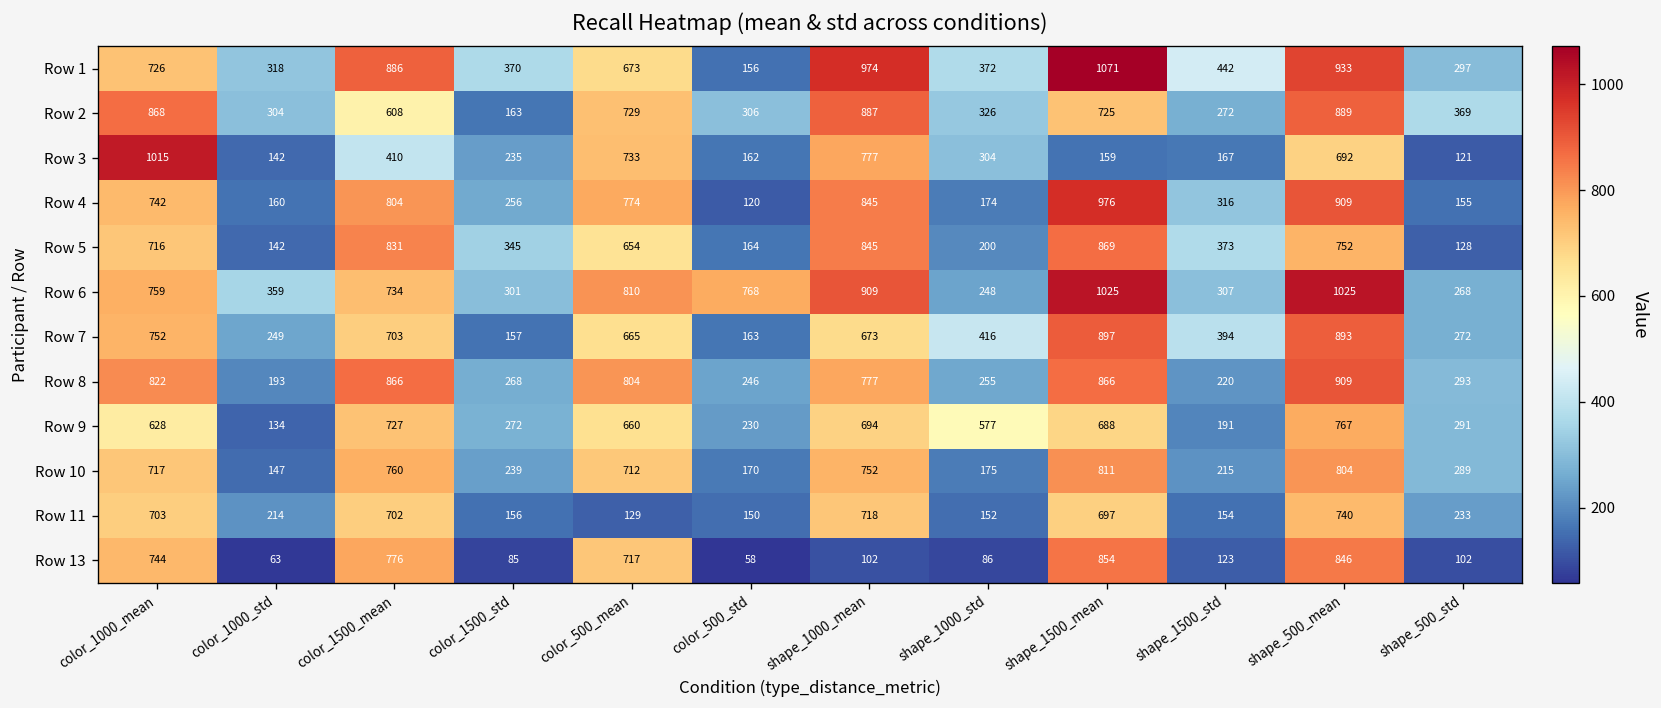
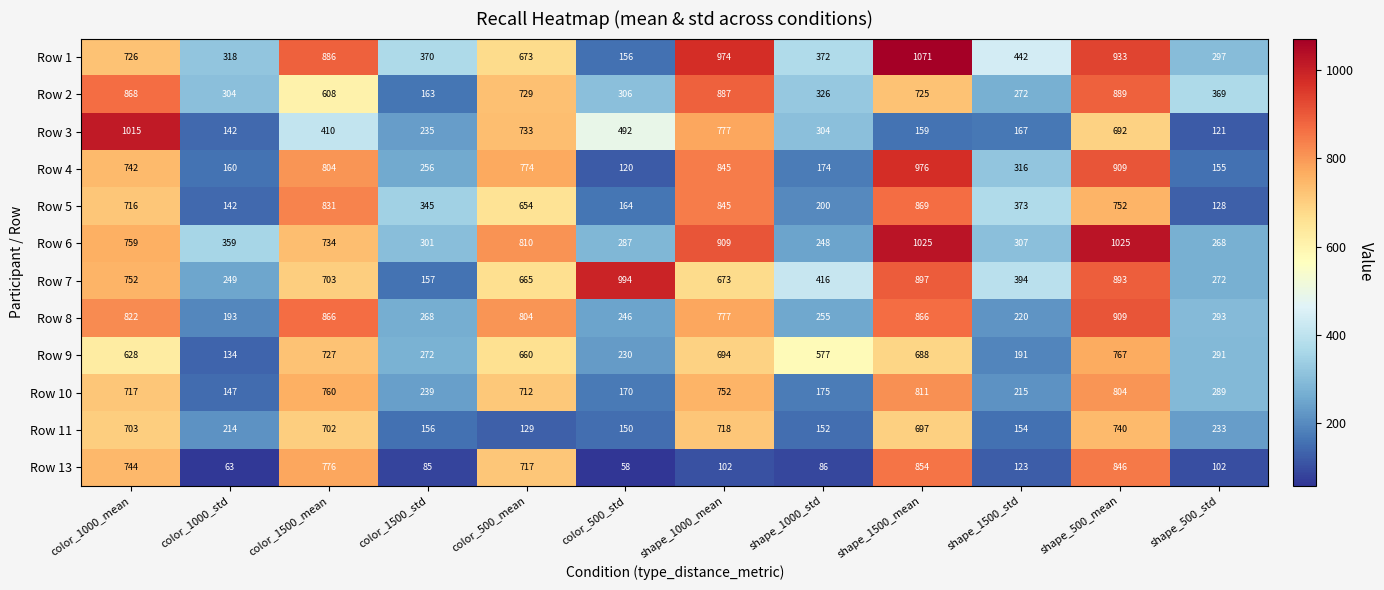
  {
    "Row 1": {
      "color_1000_mean": 726,
      "color_1000_std": 318,
      "color_1500_mean": 886,
      "color_1500_std": 370,
      "color_500_mean": 673,
      "color_500_std": 156,
      "shape_1000_mean": 974,
      "shape_1000_std": 372,
      "shape_1500_mean": 1071,
      "shape_1500_std": 442,
      "shape_500_mean": 933,
      "shape_500_std": 297
    },
    "Row 2": {
      "color_1000_mean": 868,
      "color_1000_std": 304,
      "color_1500_mean": 608,
      "color_1500_std": 163,
      "color_500_mean": 729,
      "color_500_std": 306,
      "shape_1000_mean": 887,
      "shape_1000_std": 326,
      "shape_1500_mean": 725,
      "shape_1500_std": 272,
      "shape_500_mean": 889,
      "shape_500_std": 369
    },
    "Row 3": {
      "color_1000_mean": 1015,
      "color_1000_std": 142,
      "color_1500_mean": 410,
      "color_1500_std": 235,
      "color_500_mean": 733,
-     "color_500_std": 162,
+     "color_500_std": 492,
      "shape_1000_mean": 777,
      "shape_1000_std": 304,
      "shape_1500_mean": 159,
      "shape_1500_std": 167,
      "shape_500_mean": 692,
      "shape_500_std": 121
    },
    "Row 4": {
      "color_1000_mean": 742,
      "color_1000_std": 160,
      "color_1500_mean": 804,
      "color_1500_std": 256,
      "color_500_mean": 774,
      "color_500_std": 120,
      "shape_1000_mean": 845,
      "shape_1000_std": 174,
      "shape_1500_mean": 976,
      "shape_1500_std": 316,
      "shape_500_mean": 909,
      "shape_500_std": 155
    },
    "Row 5": {
      "color_1000_mean": 716,
      "color_1000_std": 142,
      "color_1500_mean": 831,
      "color_1500_std": 345,
      "color_500_mean": 654,
      "color_500_std": 164,
      "shape_1000_mean": 845,
      "shape_1000_std": 200,
      "shape_1500_mean": 869,
      "shape_1500_std": 373,
      "shape_500_mean": 752,
      "shape_500_std": 128
    },
    "Row 6": {
      "color_1000_mean": 759,
      "color_1000_std": 359,
      "color_1500_mean": 734,
      "color_1500_std": 301,
      "color_500_mean": 810,
-     "color_500_std": 768,
+     "color_500_std": 287,
      "shape_1000_mean": 909,
      "shape_1000_std": 248,
      "shape_1500_mean": 1025,
      "shape_1500_std": 307,
      "shape_500_mean": 1025,
      "shape_500_std": 268
    },
    "Row 7": {
      "color_1000_mean": 752,
      "color_1000_std": 249,
      "color_1500_mean": 703,
      "color_1500_std": 157,
      "color_500_mean": 665,
-     "color_500_std": 163,
+     "color_500_std": 994,
      "shape_1000_mean": 673,
      "shape_1000_std": 416,
      "shape_1500_mean": 897,
      "shape_1500_std": 394,
      "shape_500_mean": 893,
      "shape_500_std": 272
    },
    "Row 8": {
      "color_1000_mean": 822,
      "color_1000_std": 193,
      "color_1500_mean": 866,
      "color_1500_std": 268,
      "color_500_mean": 804,
      "color_500_std": 246,
      "shape_1000_mean": 777,
      "shape_1000_std": 255,
      "shape_1500_mean": 866,
      "shape_1500_std": 220,
      "shape_500_mean": 909,
      "shape_500_std": 293
    },
    "Row 9": {
      "color_1000_mean": 628,
      "color_1000_std": 134,
      "color_1500_mean": 727,
      "color_1500_std": 272,
      "color_500_mean": 660,
      "color_500_std": 230,
      "shape_1000_mean": 694,
      "shape_1000_std": 577,
      "shape_1500_mean": 688,
      "shape_1500_std": 191,
      "shape_500_mean": 767,
      "shape_500_std": 291
    },
    "Row 10": {
      "color_1000_mean": 717,
      "color_1000_std": 147,
      "color_1500_mean": 760,
      "color_1500_std": 239,
      "color_500_mean": 712,
      "color_500_std": 170,
      "shape_1000_mean": 752,
      "shape_1000_std": 175,
      "shape_1500_mean": 811,
      "shape_1500_std": 215,
      "shape_500_mean": 804,
      "shape_500_std": 289
    },
    "Row 11": {
      "color_1000_mean": 703,
      "color_1000_std": 214,
      "color_1500_mean": 702,
      "color_1500_std": 156,
      "color_500_mean": 129,
      "color_500_std": 150,
      "shape_1000_mean": 718,
      "shape_1000_std": 152,
      "shape_1500_mean": 697,
      "shape_1500_std": 154,
      "shape_500_mean": 740,
      "shape_500_std": 233
    },
    "Row 13": {
      "color_1000_mean": 744,
      "color_1000_std": 63,
      "color_1500_mean": 776,
      "color_1500_std": 85,
      "color_500_mean": 717,
      "color_500_std": 58,
      "shape_1000_mean": 102,
      "shape_1000_std": 86,
      "shape_1500_mean": 854,
      "shape_1500_std": 123,
      "shape_500_mean": 846,
      "shape_500_std": 102
    }
  }
